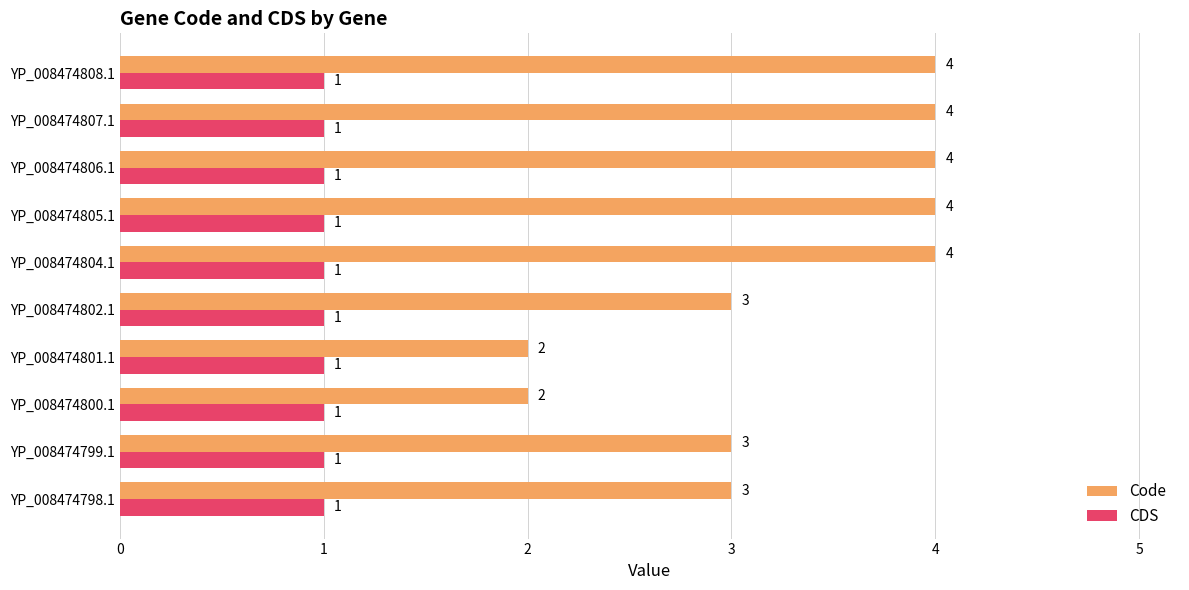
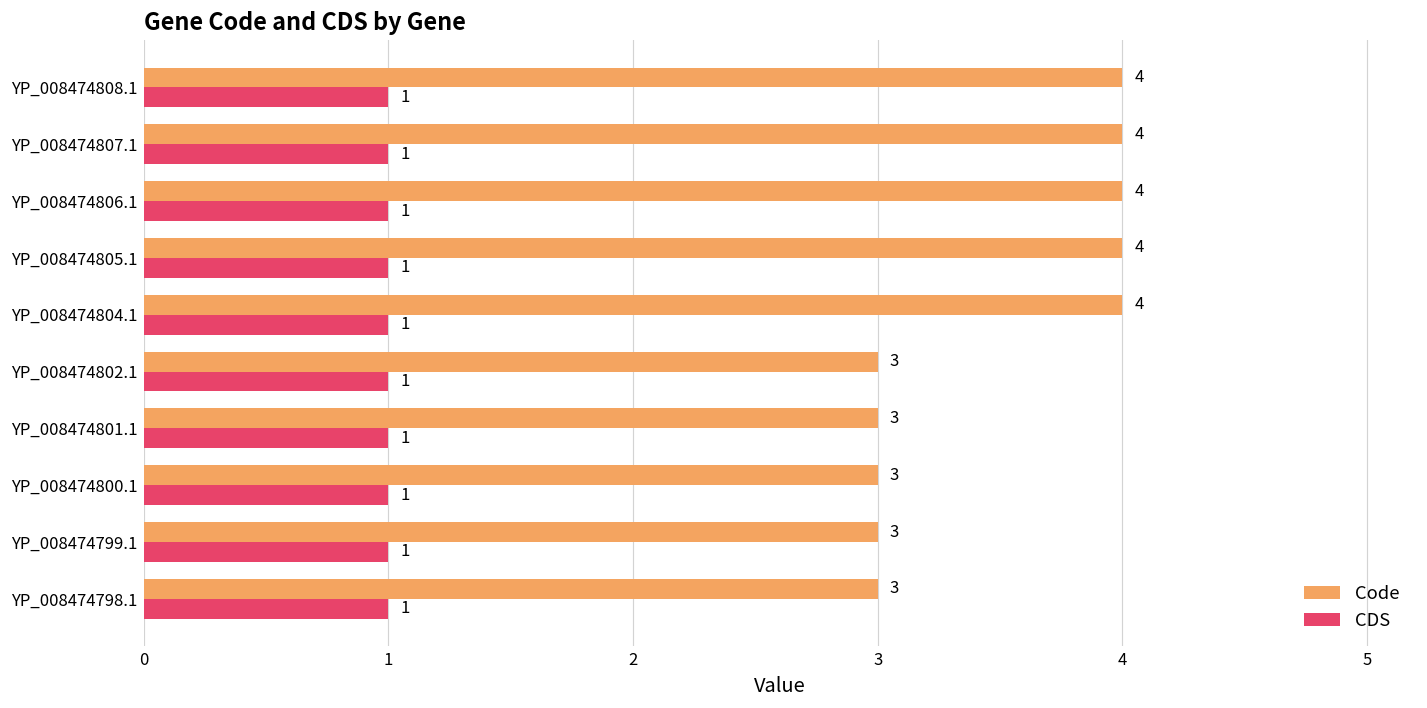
  {
    "Code": {
      "YP_008474808.1": 4,
      "YP_008474807.1": 4,
      "YP_008474806.1": 4,
      "YP_008474805.1": 4,
      "YP_008474804.1": 4,
      "YP_008474802.1": 3,
-     "YP_008474801.1": 2,
-     "YP_008474800.1": 2,
+     "YP_008474801.1": 3,
+     "YP_008474800.1": 3,
      "YP_008474799.1": 3,
      "YP_008474798.1": 3
    },
    "CDS": {
      "YP_008474808.1": 1,
      "YP_008474807.1": 1,
      "YP_008474806.1": 1,
      "YP_008474805.1": 1,
      "YP_008474804.1": 1,
      "YP_008474802.1": 1,
      "YP_008474801.1": 1,
      "YP_008474800.1": 1,
      "YP_008474799.1": 1,
      "YP_008474798.1": 1
    }
  }
